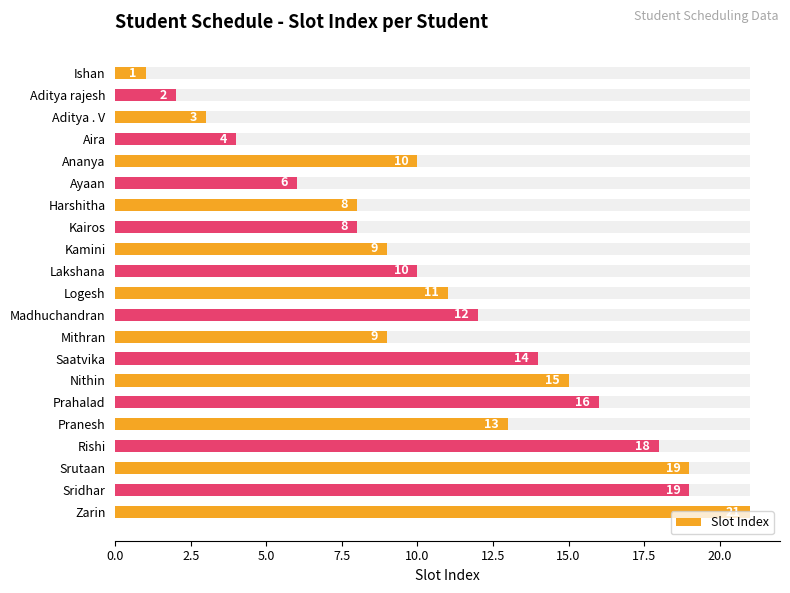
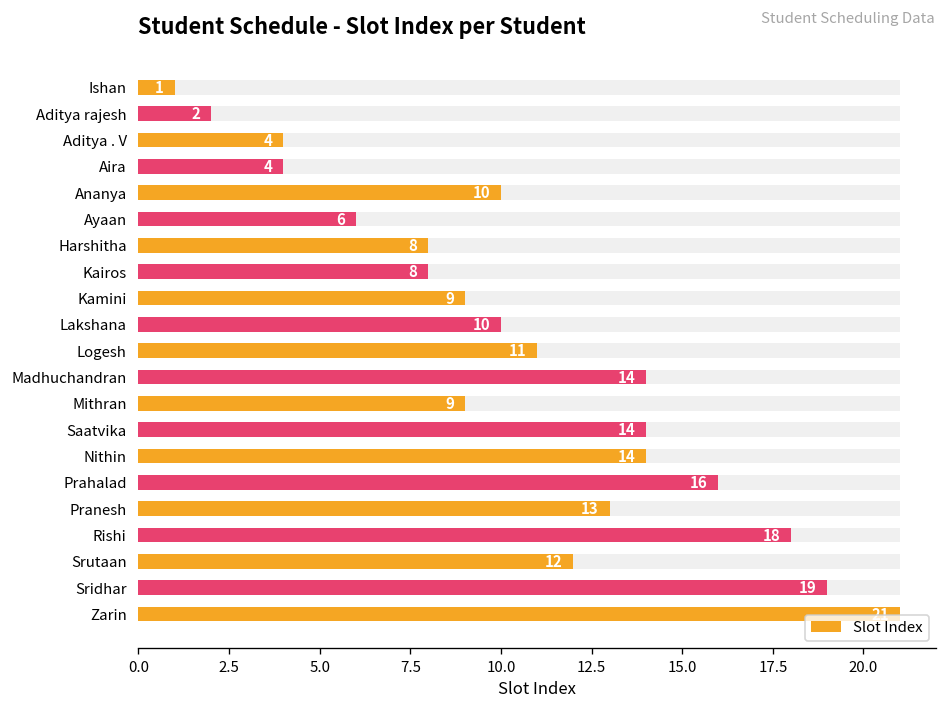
  {
    "Slot Index": {
-     "Aditya . V": 3,
-     "Madhuchandran": 12,
-     "Nithin": 15,
-     "Srutaan": 19
+     "Aditya . V": 4,
+     "Madhuchandran": 14,
+     "Nithin": 14,
+     "Srutaan": 12
    }
  }
